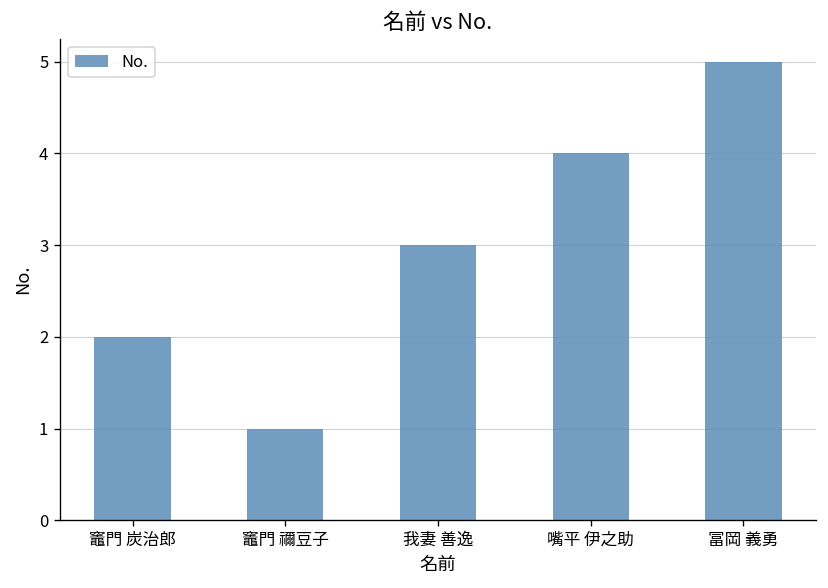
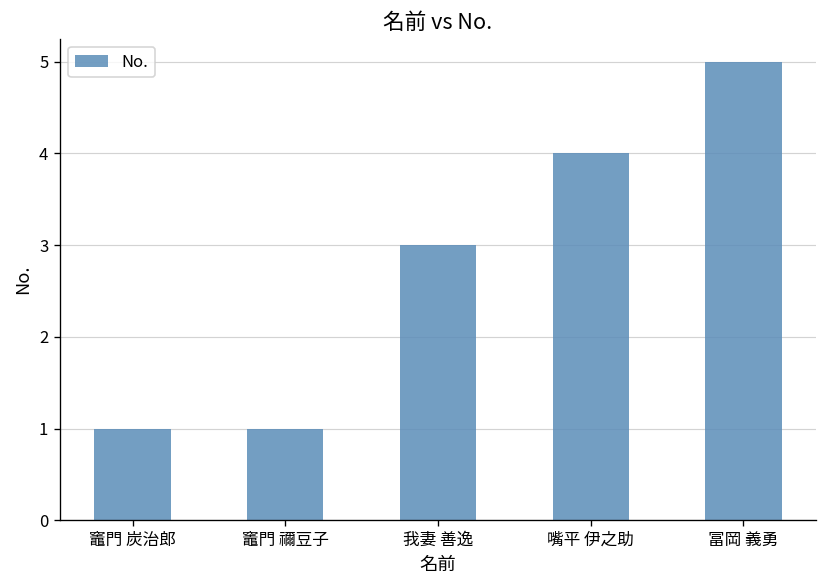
  {
-   "竈門 炭治郎": 2,
+   "竈門 炭治郎": 1,
    "竈門 禰豆子": 1,
    "我妻 善逸": 3,
    "嘴平 伊之助": 4,
    "冨岡 義勇": 5
  }
